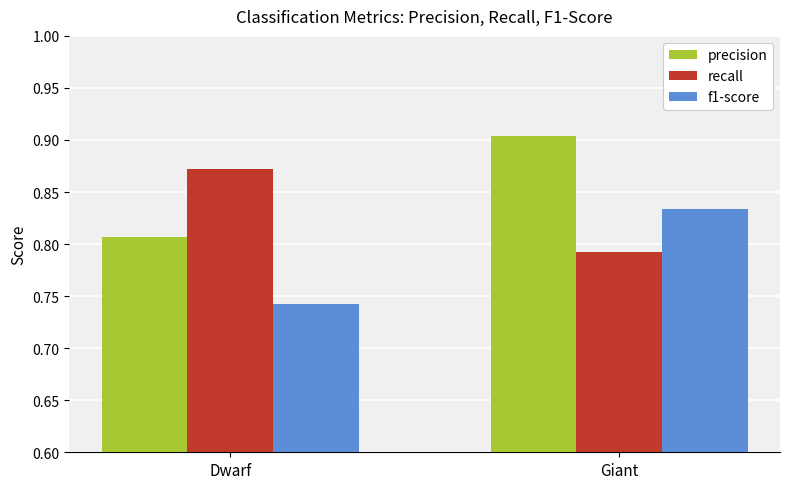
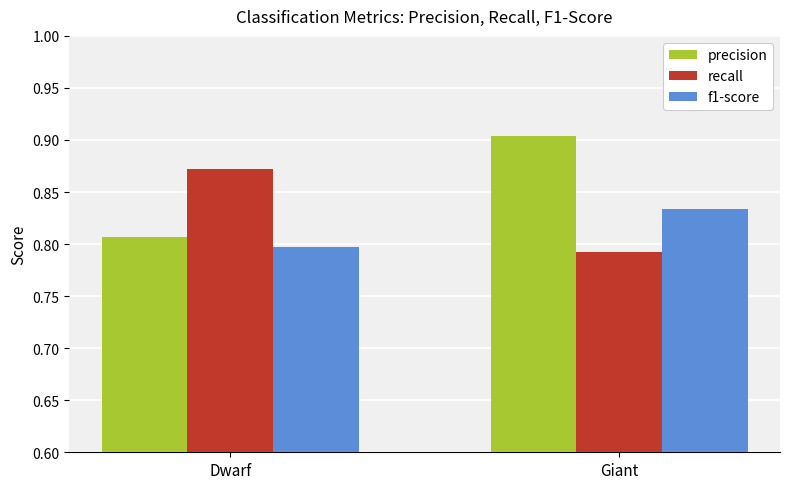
  {
    "precision": {
      "Dwarf": 0.806,
      "Giant": 0.904
    },
    "recall": {
      "Dwarf": 0.872,
      "Giant": 0.792
    },
    "f1-score": {
-     "Dwarf": 0.743,
+     "Dwarf": 0.797,
      "Giant": 0.834
    }
  }
